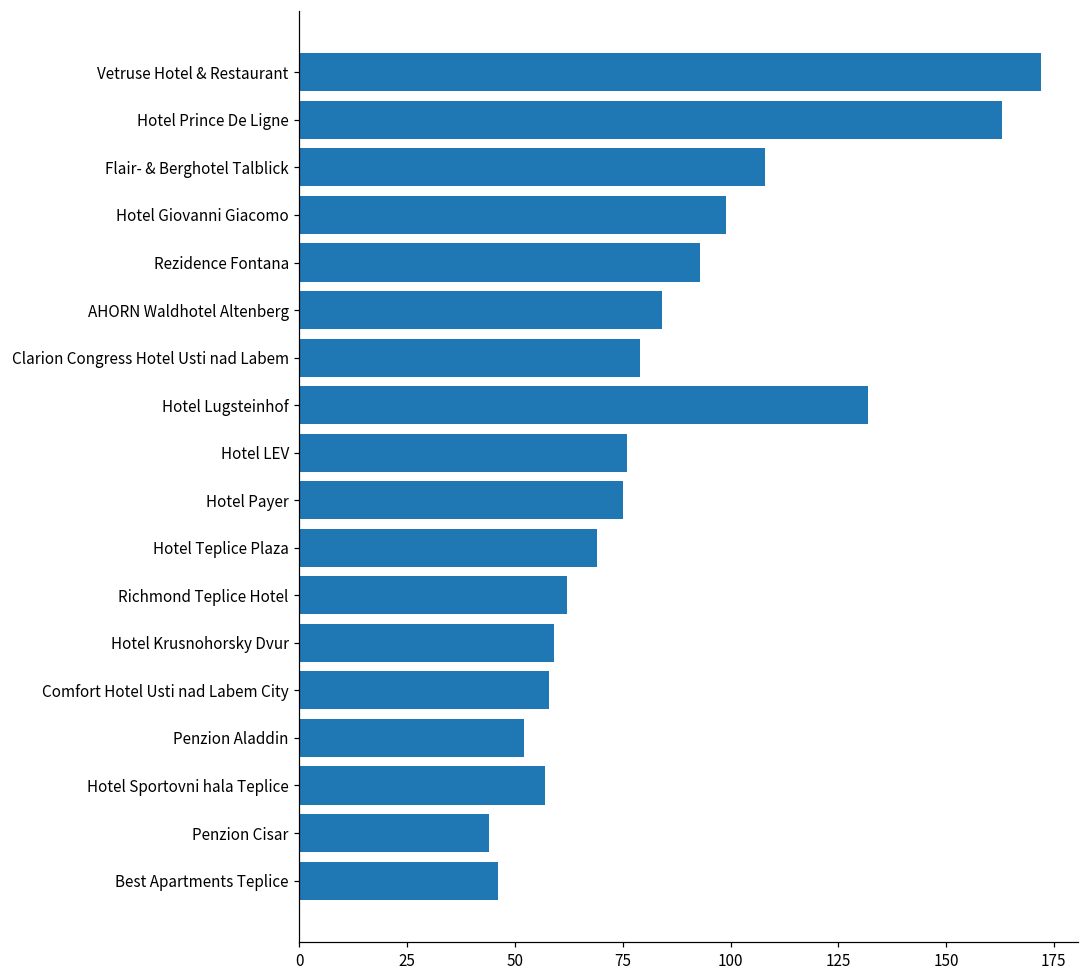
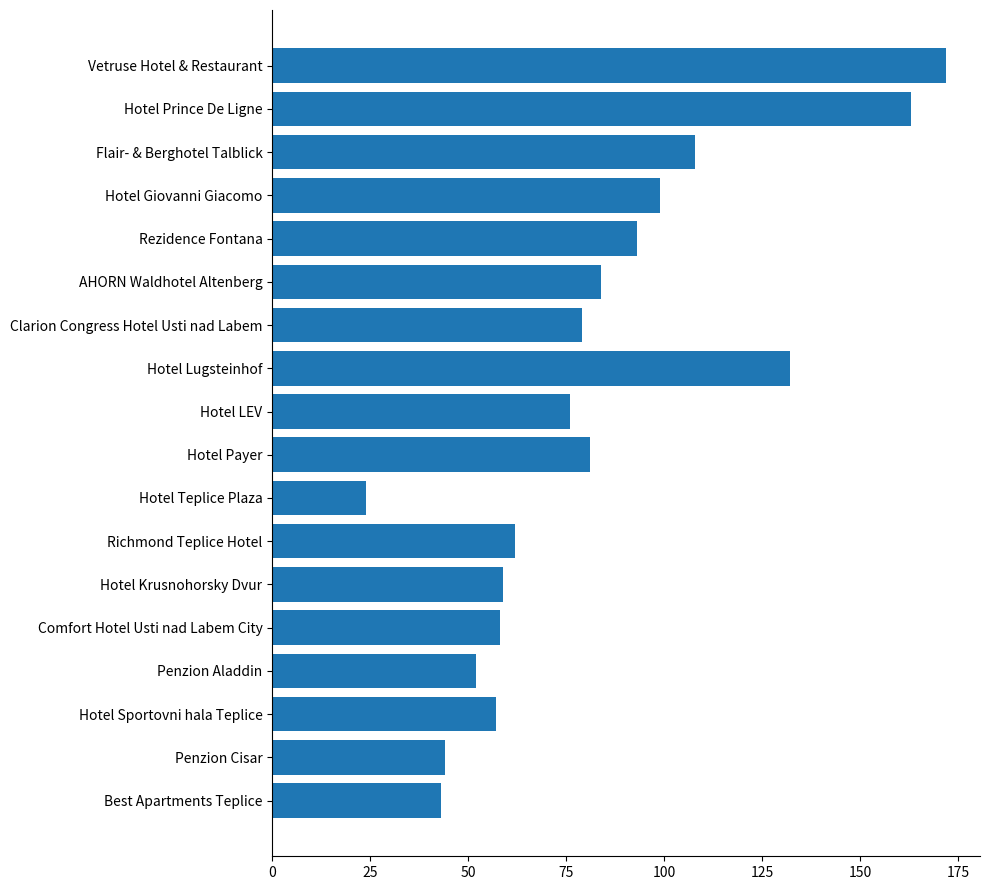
  {
    "Vetruse Hotel & Restaurant": 172,
    "Hotel Prince De Ligne": 163,
    "Flair- & Berghotel Talblick": 108,
    "Hotel Giovanni Giacomo": 99,
    "Rezidence Fontana": 93,
    "AHORN Waldhotel Altenberg": 84,
    "Clarion Congress Hotel Usti nad Labem": 79,
    "Hotel Lugsteinhof": 132,
    "Hotel LEV": 76,
-   "Hotel Payer": 75,
-   "Hotel Teplice Plaza": 69,
+   "Hotel Payer": 81,
+   "Hotel Teplice Plaza": 24,
    "Richmond Teplice Hotel": 62,
    "Hotel Krusnohorsky Dvur": 59,
    "Comfort Hotel Usti nad Labem City": 58,
    "Penzion Aladdin": 52,
    "Hotel Sportovni hala Teplice": 57,
    "Penzion Cisar": 44,
-   "Best Apartments Teplice": 46
+   "Best Apartments Teplice": 43
  }
